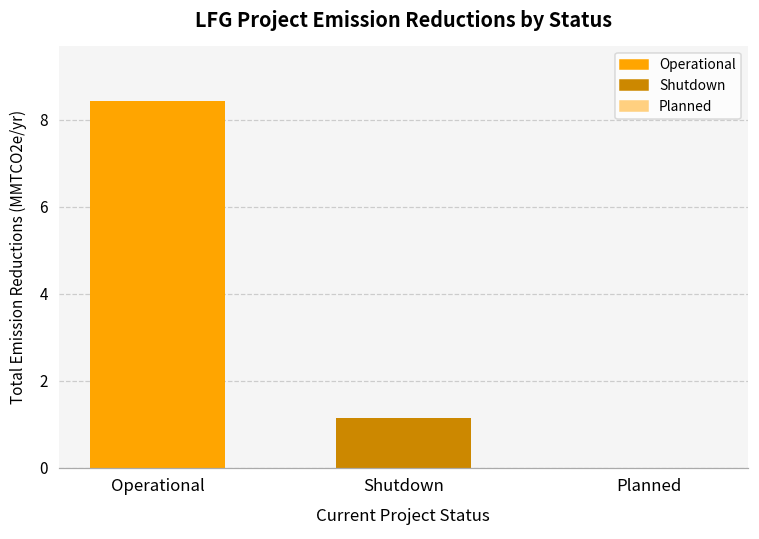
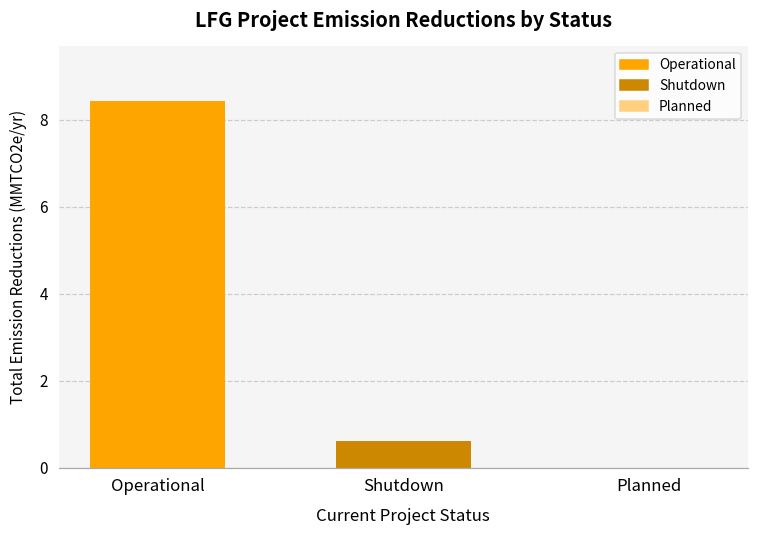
  {
    "Operational": 8.4,
-   "Shutdown": 1.1,
+   "Shutdown": 0.6,
    "Planned": 0.0
  }
